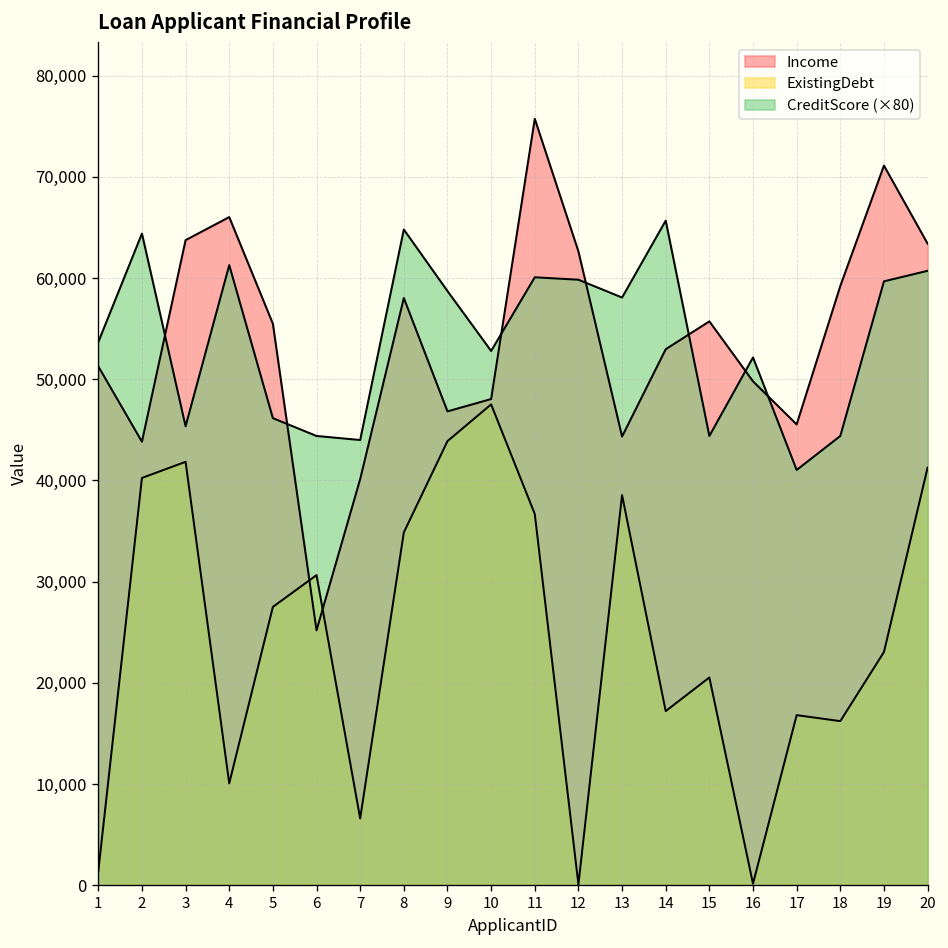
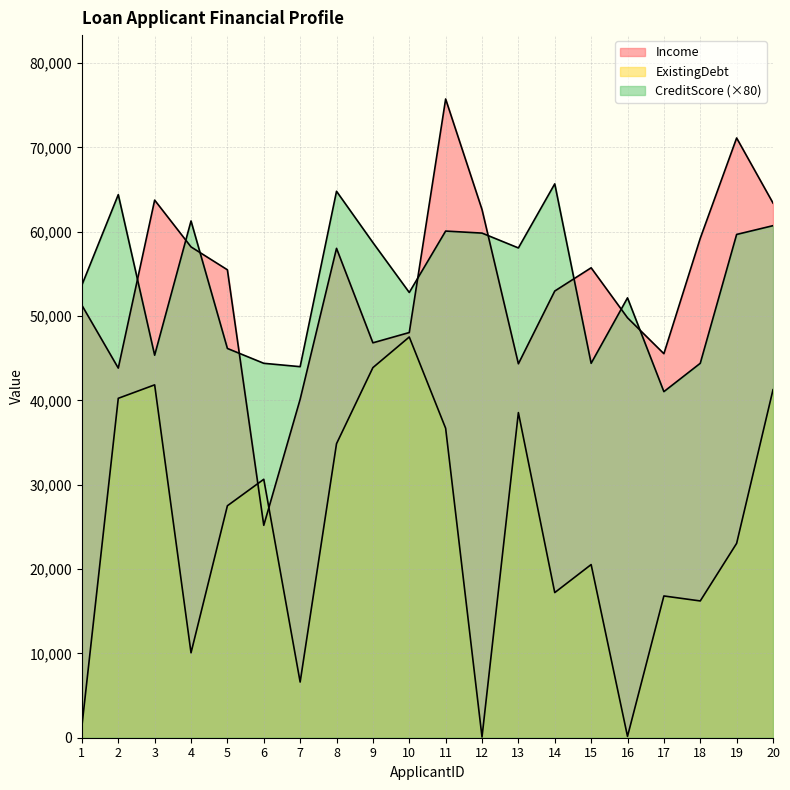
  {
    "Income": {
      "1": "51,000",
      "2": "44,000",
      "3": "64,000",
-     "4": "66,000",
+     "4": "58,000",
      "5": "55,000",
      "6": "25,000",
      "7": "40,000",
      "8": "58,000",
      "9": "47,000",
      "10": "48,000",
      "11": "76,000",
      "12": "63,000",
      "13": "44,000",
      "14": "53,000",
      "15": "56,000",
      "16": "50,000",
      "17": "46,000",
      "18": "59,000",
      "19": "71,000",
      "20": "63,000"
    },
    "ExistingDebt": {
      "1": "1,000",
      "2": "40,000",
      "3": "42,000",
      "4": "10,000",
      "5": "28,000",
      "6": "31,000",
      "7": "7,000",
      "8": "35,000",
      "9": "44,000",
      "10": "48,000",
      "11": "37,000",
      "12": "0",
      "13": "39,000",
      "14": "17,000",
      "15": "21,000",
      "16": "0",
      "17": "17,000",
      "18": "16,000",
      "19": "23,000",
      "20": "41,000"
    },
    "CreditScore (×80)": {
      "1": "54,000",
      "2": "64,000",
      "3": "45,000",
      "4": "61,000",
      "5": "46,000",
      "6": "44,000",
      "7": "44,000",
      "8": "65,000",
      "9": "59,000",
      "10": "53,000",
      "11": "60,000",
      "12": "60,000",
      "13": "58,000",
      "14": "66,000",
      "15": "44,000",
      "16": "52,000",
      "17": "41,000",
      "18": "44,000",
      "19": "60,000",
      "20": "61,000"
    }
  }
